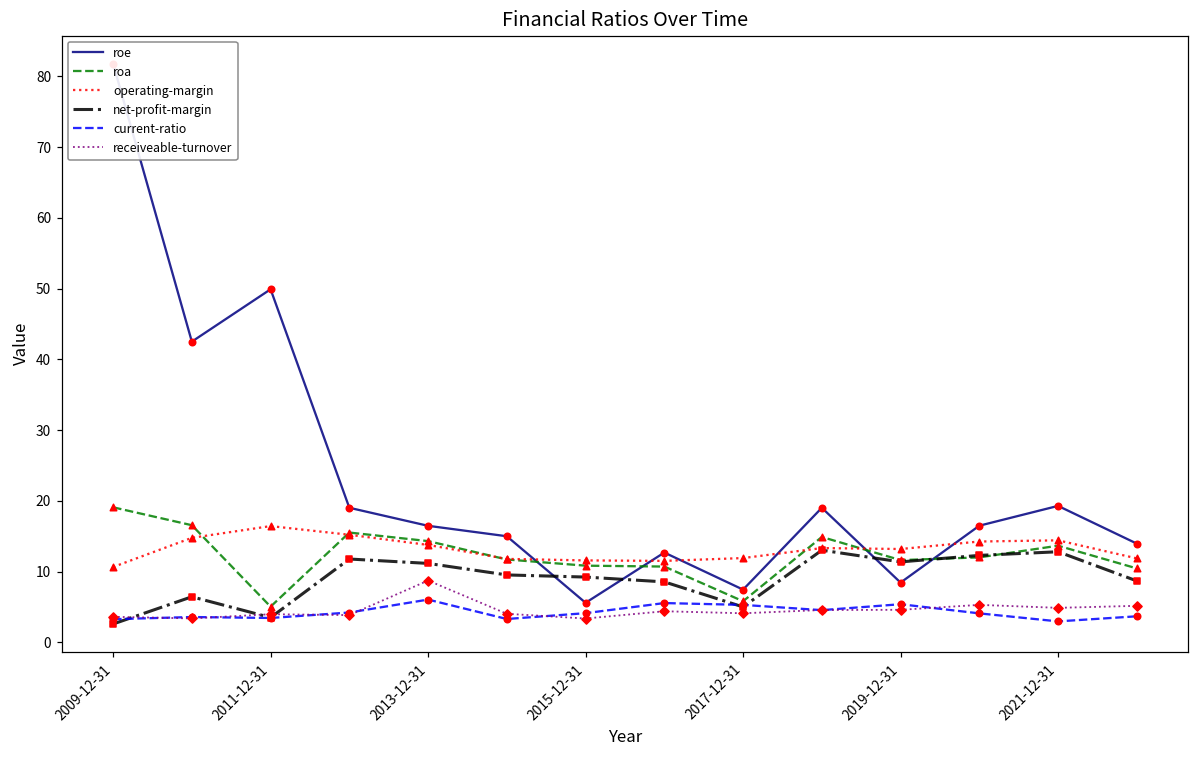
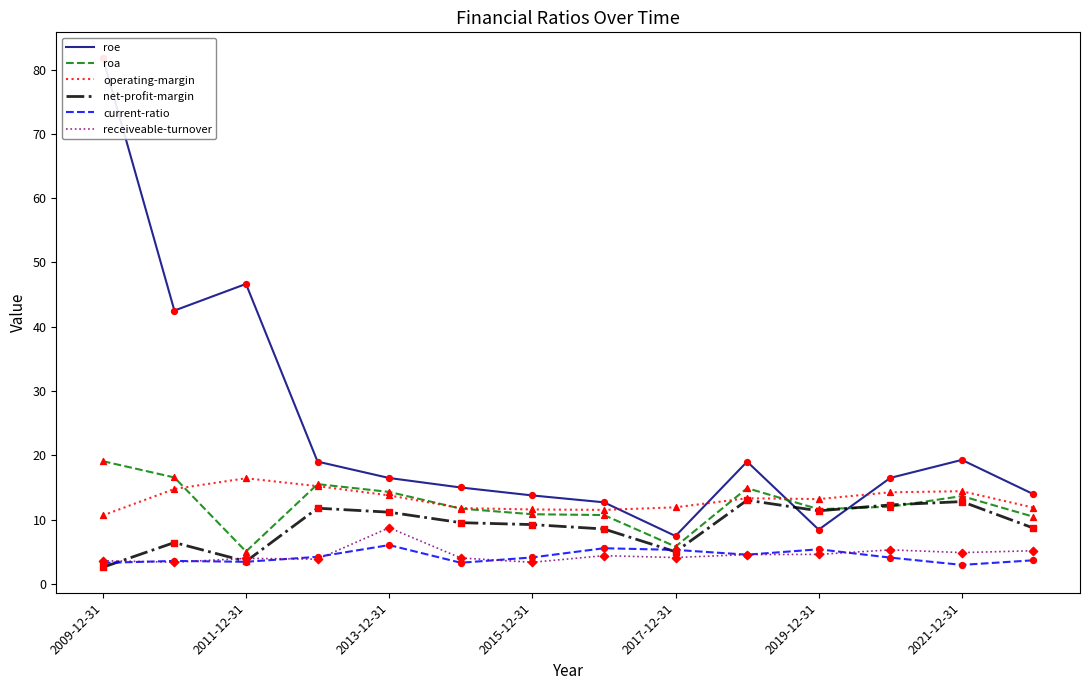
  {
    "roe": {
-     "2011-12-31": 50,
+     "2011-12-31": 47,
      "2013-12-31": 16,
-     "2015-12-31": 6,
+     "2015-12-31": 14,
      "2017-12-31": 7,
      "2019-12-31": 8,
      "2021-12-31": 19
    },
    "roa": {
      "2009-12-31": 19,
      "2011-12-31": 5,
      "2013-12-31": 14,
      "2015-12-31": 11,
      "2017-12-31": 6,
      "2021-12-31": 14
    },
    "operating-margin": {
      "2009-12-31": 11,
      "2011-12-31": 16,
      "2013-12-31": 14,
      "2015-12-31": 12,
      "2017-12-31": 12,
      "2019-12-31": 13,
      "2021-12-31": 14
    },
    "net-profit-margin": {
      "2009-12-31": 3,
      "2013-12-31": 11,
      "2015-12-31": 9,
      "2021-12-31": 13
    },
    "current-ratio": {
      "2013-12-31": 6,
      "2015-12-31": 4,
      "2019-12-31": 5,
      "2021-12-31": 3
    },
    "receiveable-turnover": {
      "2011-12-31": 4,
      "2013-12-31": 9,
      "2015-12-31": 3,
      "2017-12-31": 4,
      "2019-12-31": 5,
      "2021-12-31": 5
    }
  }
